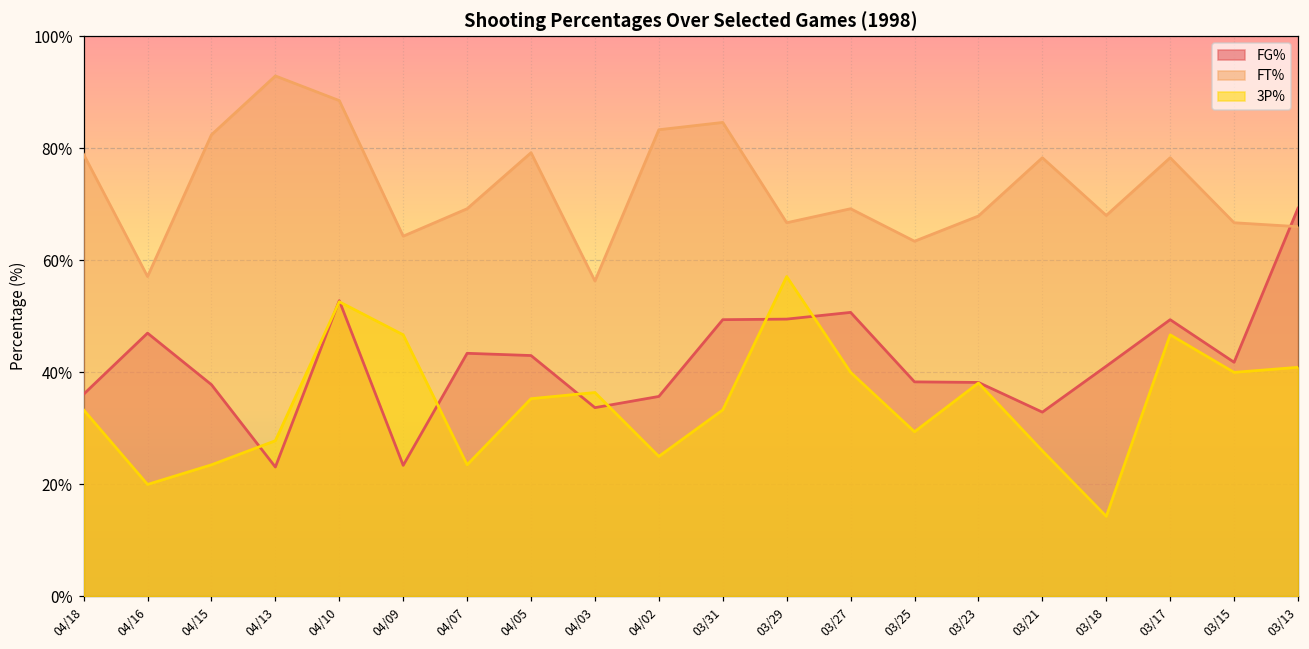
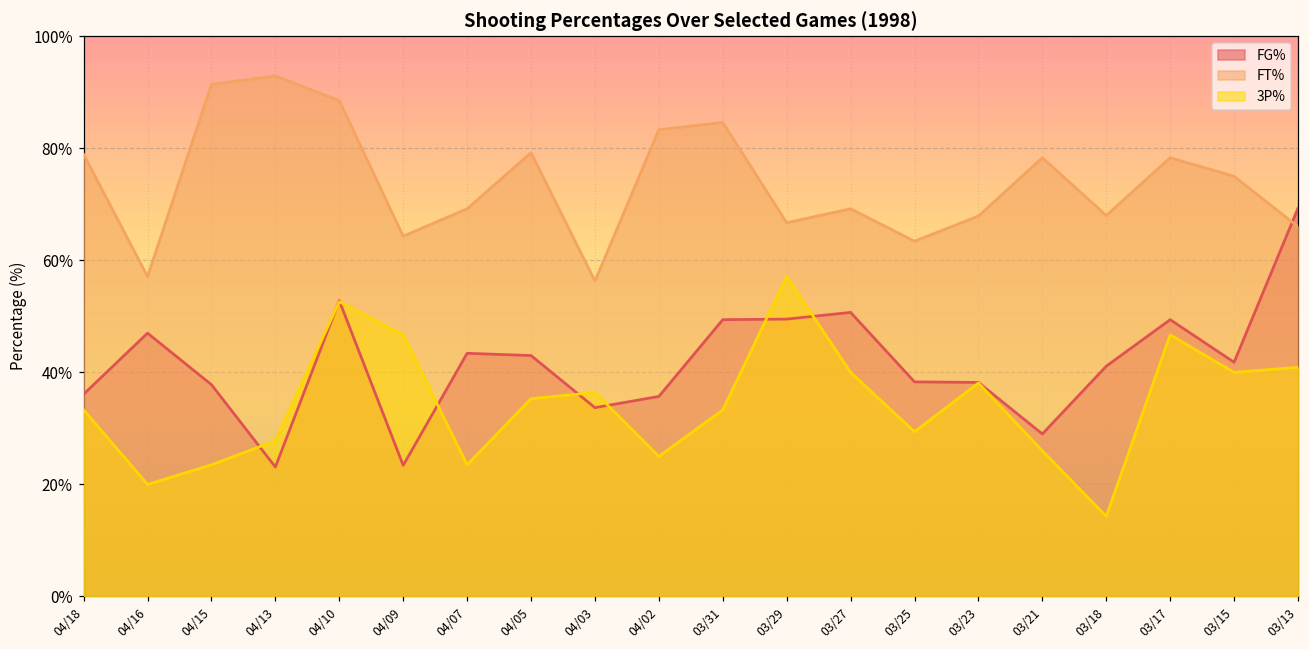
  {
    "FG%": {
      "04/18": "36%",
      "04/16": "47%",
      "04/15": "38%",
      "04/13": "23%",
      "04/09": "23%",
      "04/07": "43%",
      "04/05": "43%",
      "04/03": "34%",
      "04/02": "36%",
      "03/31": "49%",
      "03/29": "50%",
      "03/27": "51%",
      "03/25": "38%",
-     "03/21": "33%",
+     "03/21": "29%",
      "03/18": "41%",
      "03/17": "49%",
      "03/15": "42%",
      "03/13": "69%"
    },
    "FT%": {
      "04/18": "79%",
      "04/16": "57%",
-     "04/15": "82%",
+     "04/15": "91%",
      "04/13": "93%",
      "04/10": "89%",
      "04/09": "64%",
      "04/07": "69%",
      "04/05": "79%",
      "04/03": "56%",
      "04/02": "83%",
      "03/31": "85%",
      "03/29": "67%",
      "03/27": "69%",
      "03/25": "63%",
      "03/23": "68%",
      "03/21": "78%",
      "03/18": "68%",
      "03/17": "78%",
-     "03/15": "67%",
+     "03/15": "75%",
      "03/13": "66%"
    },
    "3P%": {
      "04/18": "33%",
      "04/16": "20%",
      "04/15": "24%",
      "04/13": "28%",
      "04/09": "47%",
      "04/07": "24%",
      "04/05": "35%",
      "04/03": "36%",
      "04/02": "25%",
      "03/31": "33%",
      "03/29": "57%",
      "03/27": "40%",
      "03/25": "29%",
      "03/21": "26%",
      "03/18": "14%",
      "03/17": "47%",
      "03/15": "40%",
      "03/13": "41%"
    }
  }
